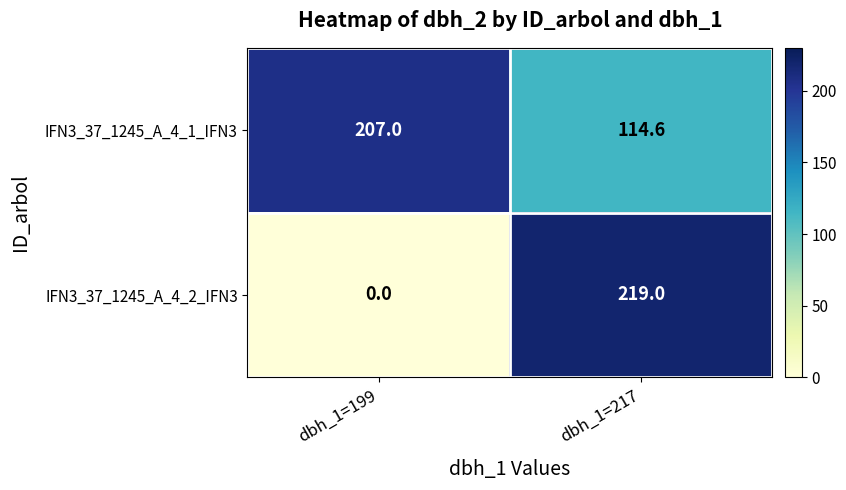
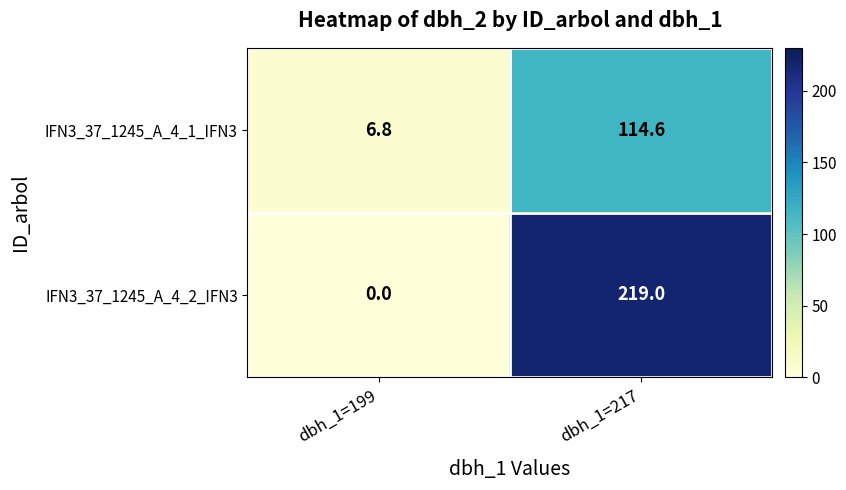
  {
    "IFN3_37_1245_A_4_1_IFN3": {
-     "dbh_1=199": 207.0,
+     "dbh_1=199": 6.8,
      "dbh_1=217": 114.6
    },
    "IFN3_37_1245_A_4_2_IFN3": {
      "dbh_1=199": 0.0,
      "dbh_1=217": 219.0
    }
  }
